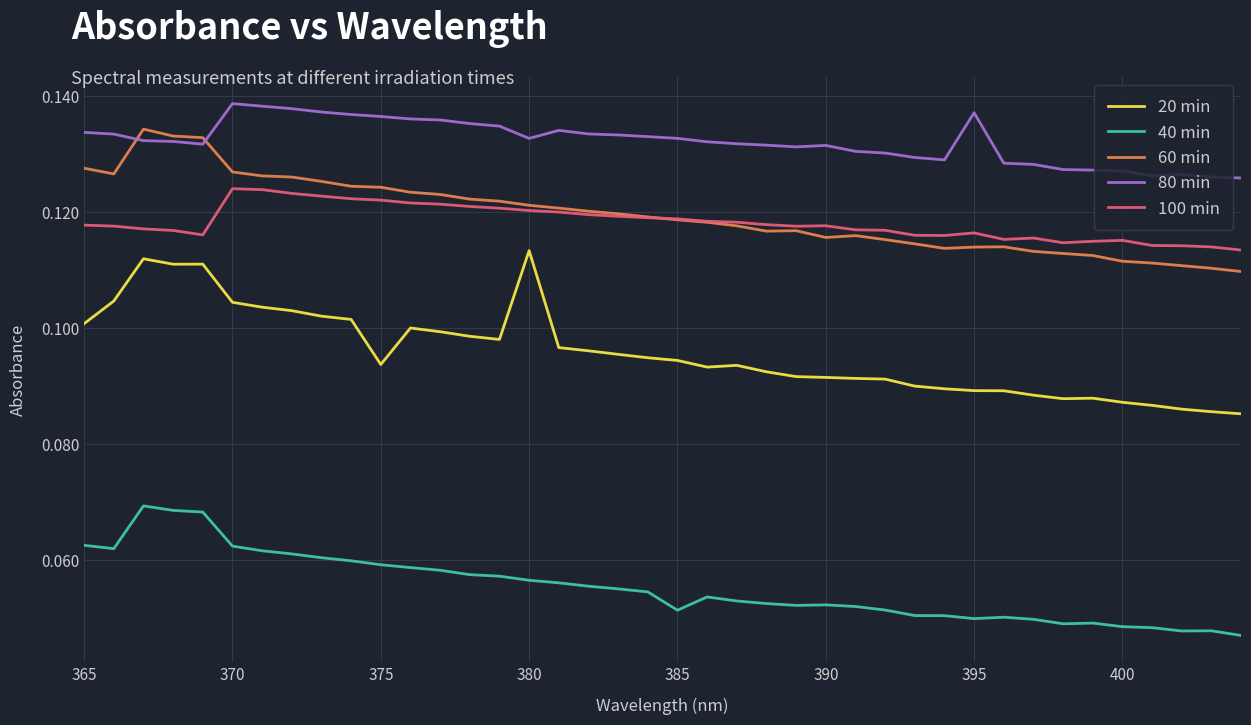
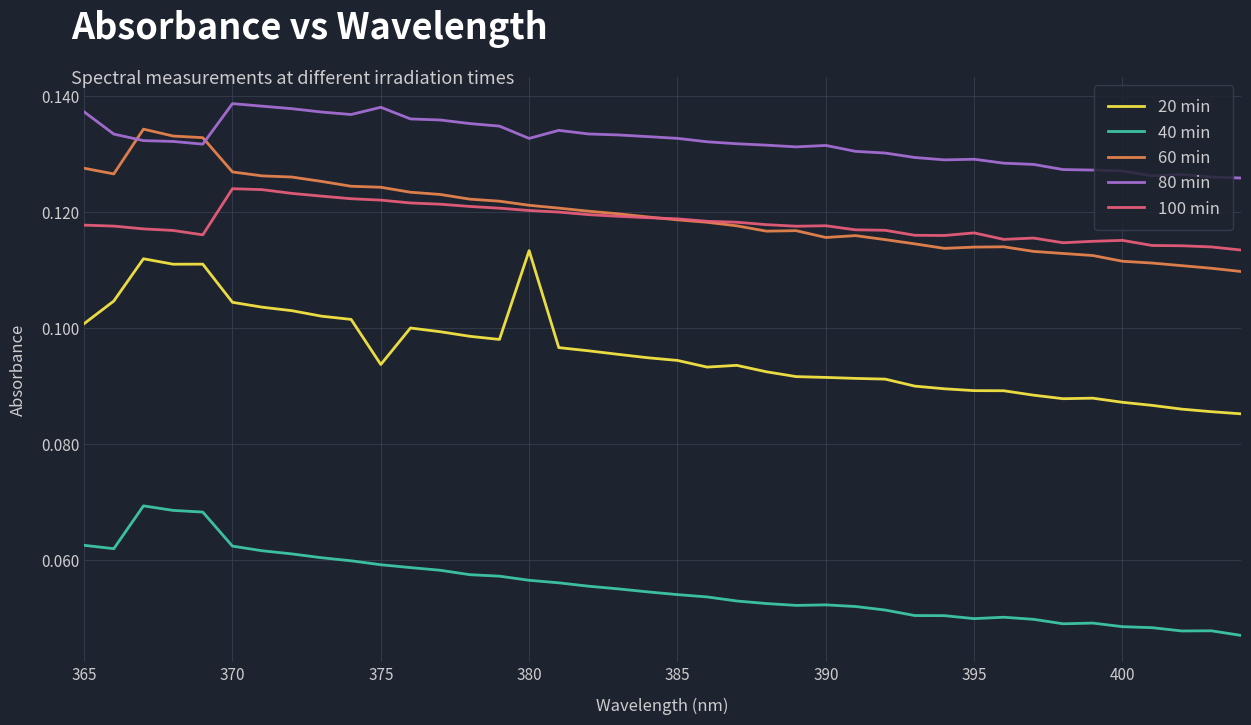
  {
    "20 min": {
      "365": 0.101,
      "370": 0.104,
      "375": 0.094,
      "380": 0.113,
      "385": 0.094,
      "390": 0.091,
      "395": 0.089,
      "400": 0.087
    },
    "40 min": {
      "365": 0.063,
      "370": 0.062,
      "375": 0.059,
      "380": 0.056,
-     "385": 0.051,
+     "385": 0.054,
      "390": 0.052,
      "395": 0.050,
      "400": 0.048
    },
    "80 min": {
-     "365": 0.134,
+     "365": 0.137,
      "370": 0.139,
-     "375": 0.136,
+     "375": 0.138,
      "380": 0.133,
      "385": 0.133,
      "390": 0.131,
-     "395": 0.137
+     "395": 0.129
    }
  }
